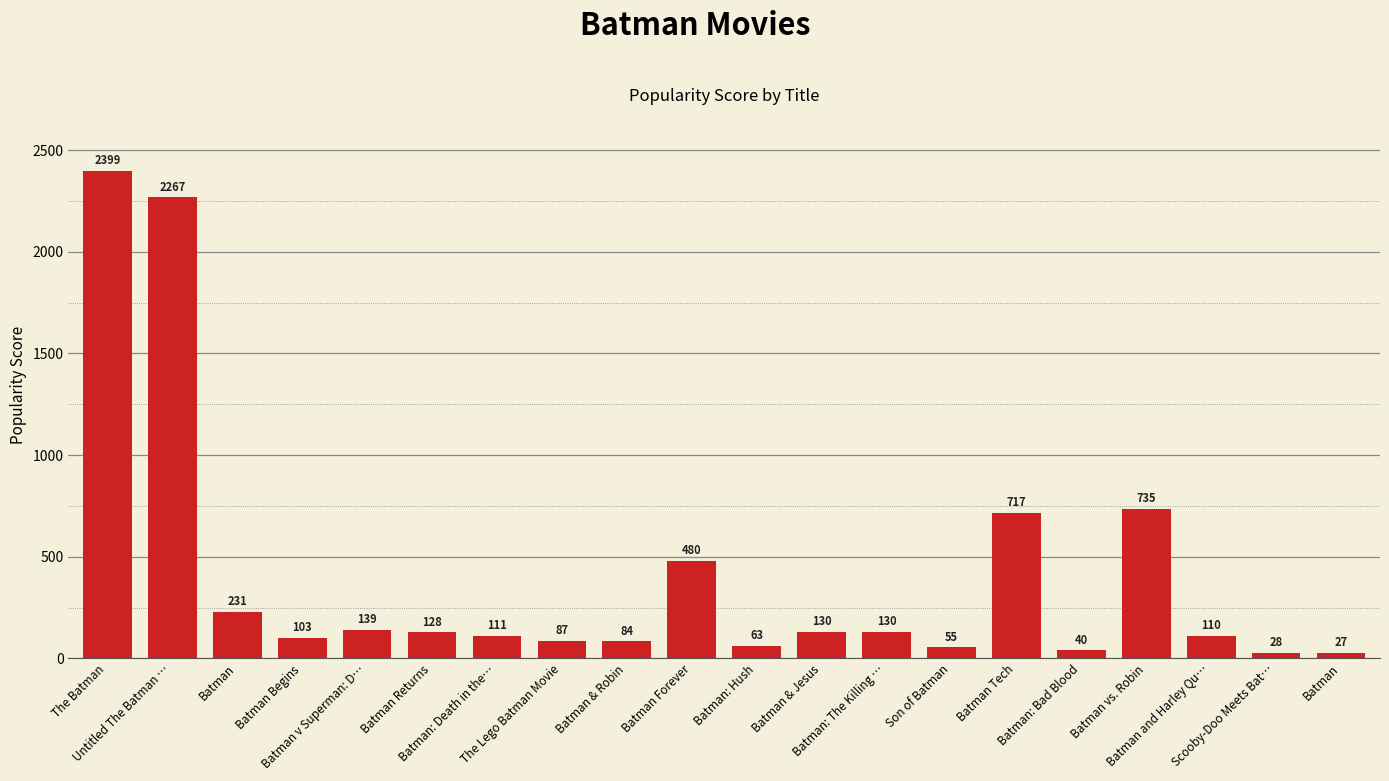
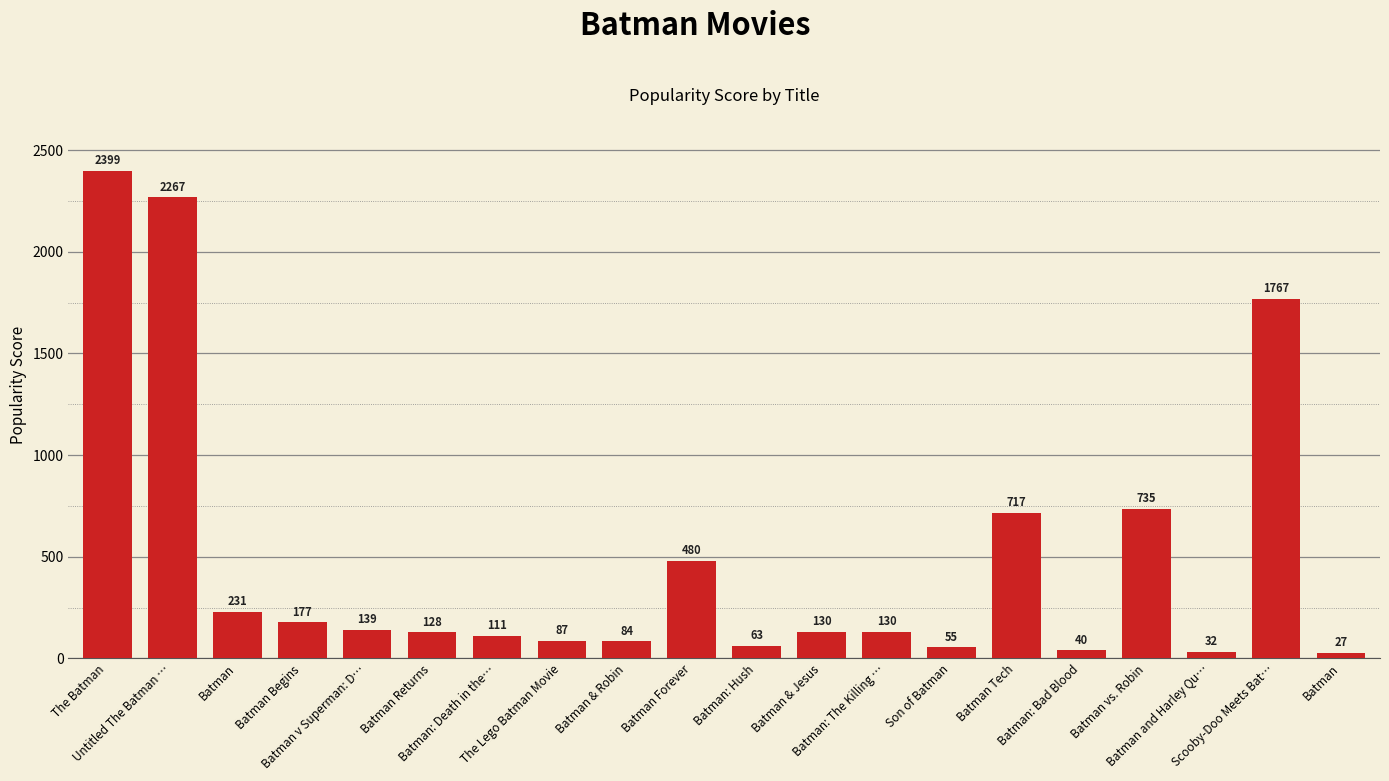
  {
    "The Batman": 2399,
    "Untitled The Batman …": 2267,
-   "Batman Begins": 103,
+   "Batman Begins": 177,
    "Batman v Superman: D…": 139,
    "Batman Returns": 128,
    "Batman: Death in the…": 111,
    "The Lego Batman Movie": 87,
    "Batman & Robin": 84,
    "Batman Forever": 480,
    "Batman: Hush": 63,
    "Batman & Jesus": 130,
    "Batman: The Killing …": 130,
    "Son of Batman": 55,
    "Batman Tech": 717,
    "Batman: Bad Blood": 40,
    "Batman vs. Robin": 735,
-   "Batman and Harley Qu…": 110,
-   "Scooby-Doo Meets Bat…": 28
+   "Batman and Harley Qu…": 32,
+   "Scooby-Doo Meets Bat…": 1767
  }
